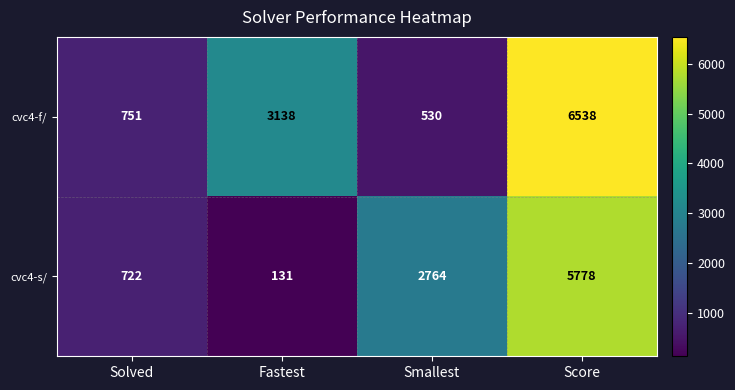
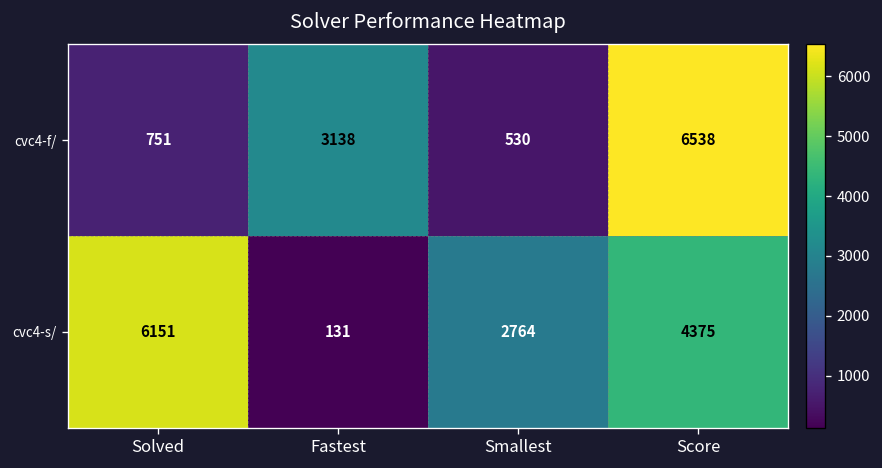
  {
    "cvc4-f/": {
      "Solved": 751,
      "Fastest": 3138,
      "Smallest": 530,
      "Score": 6538
    },
    "cvc4-s/": {
-     "Solved": 722,
+     "Solved": 6151,
      "Fastest": 131,
      "Smallest": 2764,
-     "Score": 5778
+     "Score": 4375
    }
  }
